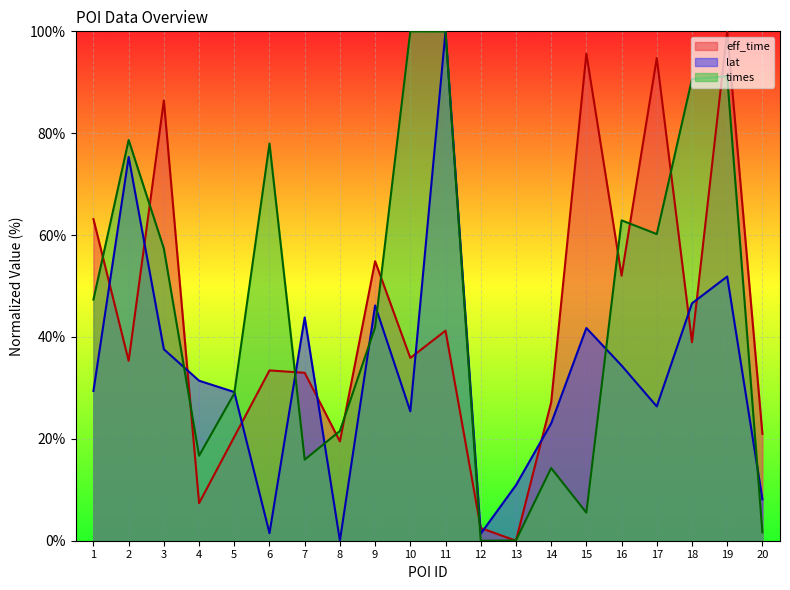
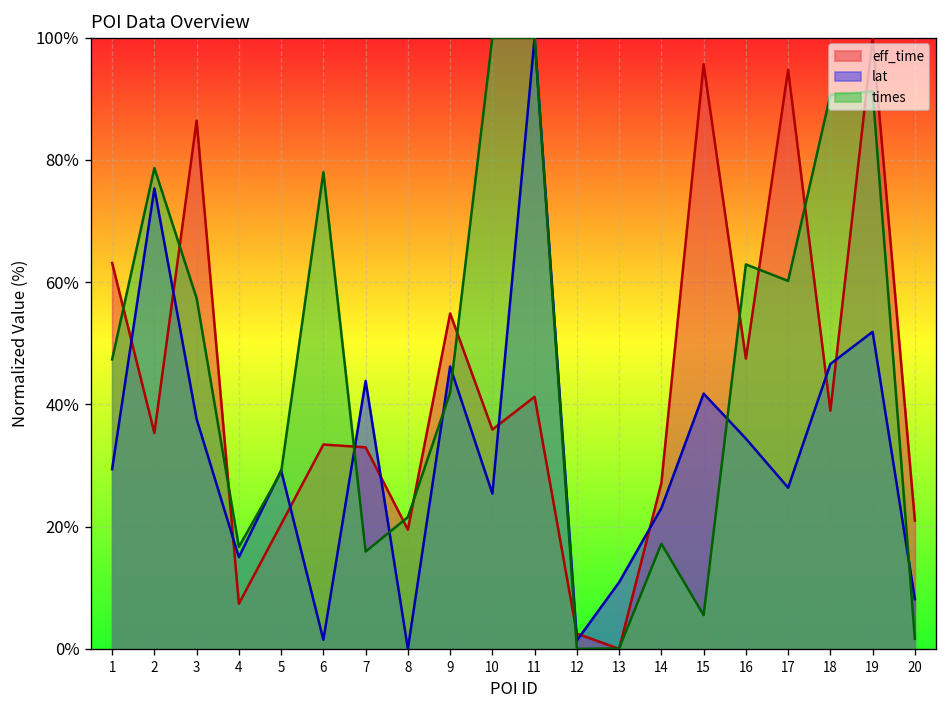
  {
    "eff_time": {
      "1": "63%",
      "2": "35%",
      "3": "86%",
      "4": "7%",
      "5": "20%",
      "6": "33%",
      "7": "33%",
      "8": "20%",
      "9": "55%",
      "10": "36%",
      "11": "41%",
      "12": "2%",
      "14": "27%",
      "15": "96%",
-     "16": "52%",
+     "16": "47%",
      "17": "95%",
      "18": "39%",
      "19": "100%",
      "20": "21%"
    },
    "lat": {
      "1": "29%",
      "2": "75%",
      "3": "38%",
-     "4": "31%",
+     "4": "15%",
      "6": "1%",
      "7": "44%",
      "8": "0%",
      "9": "46%",
      "10": "25%",
      "12": "1%",
      "13": "11%",
      "14": "23%",
      "15": "42%",
      "16": "34%",
      "17": "26%",
      "18": "47%",
      "19": "52%",
      "20": "8%"
    },
    "times": {
      "1": "47%",
      "2": "79%",
      "3": "57%",
      "4": "17%",
      "6": "78%",
      "7": "16%",
      "8": "22%",
      "9": "42%",
      "10": "100%",
      "12": "0%",
-     "14": "14%",
+     "14": "17%",
      "15": "6%",
      "16": "63%",
      "17": "60%",
      "20": "2%"
    }
  }
